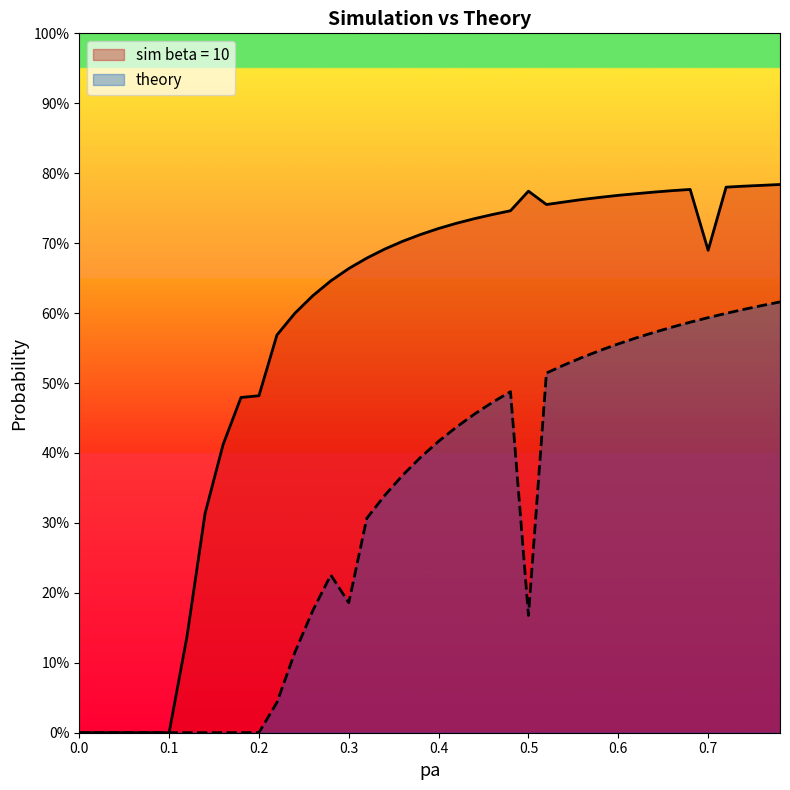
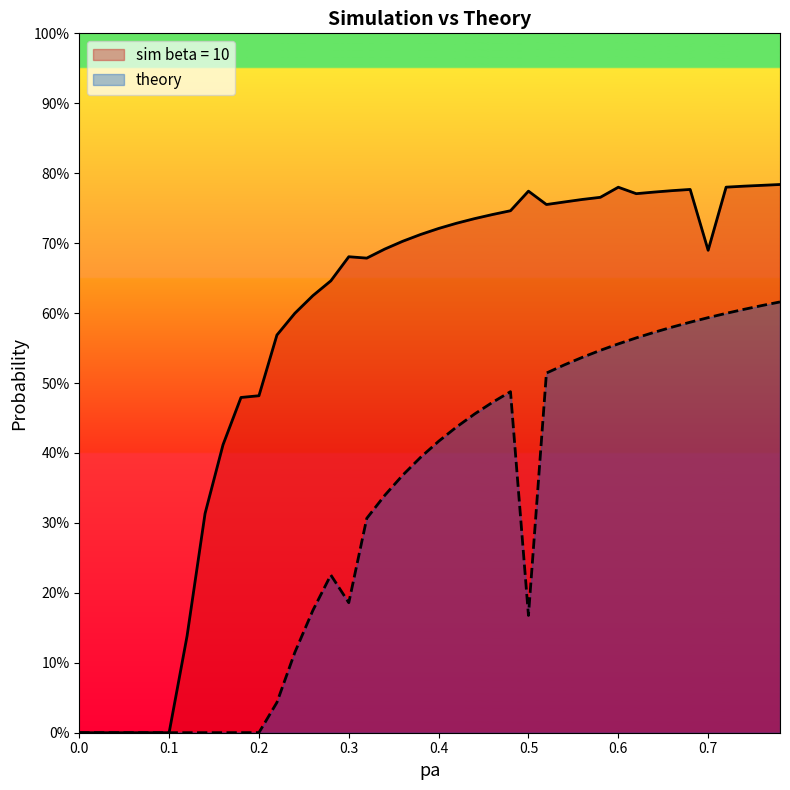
  {
    "sim beta = 10": {
      "0.2": "48%",
-     "0.3": "66%",
+     "0.3": "68%",
      "0.4": "72%",
      "0.5": "77%",
-     "0.6": "77%",
+     "0.6": "78%",
      "0.7": "69%"
    },
    "theory": {
      "0.2": "0%",
      "0.3": "19%",
      "0.4": "42%",
      "0.5": "17%",
      "0.6": "56%",
      "0.7": "59%"
    }
  }
